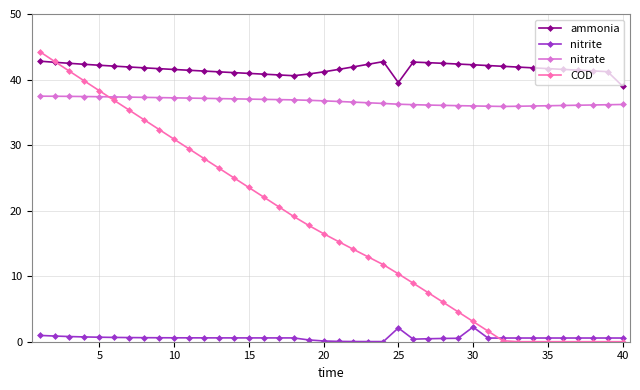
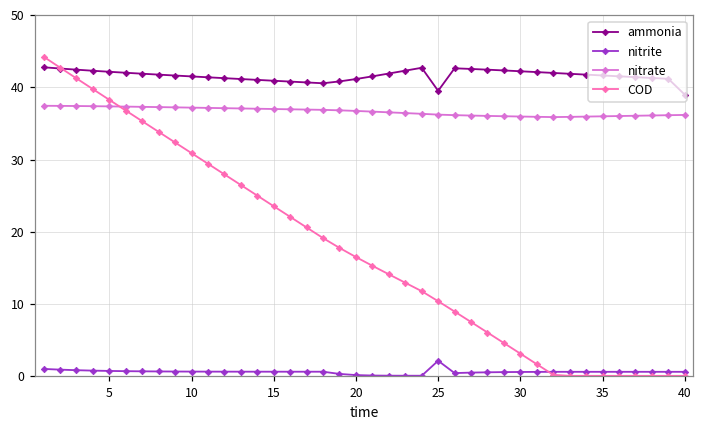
  {
    "ammonia": {
      "5": 42,
      "10": 42,
      "15": 41,
      "20": 41,
      "25": 40,
      "30": 42,
      "40": 39
    },
    "nitrite": {
      "5": 1,
      "10": 1,
      "15": 1,
      "20": 0,
      "25": 2,
-     "30": 2,
+     "30": 1,
      "35": 1,
      "40": 1
    }
  }
